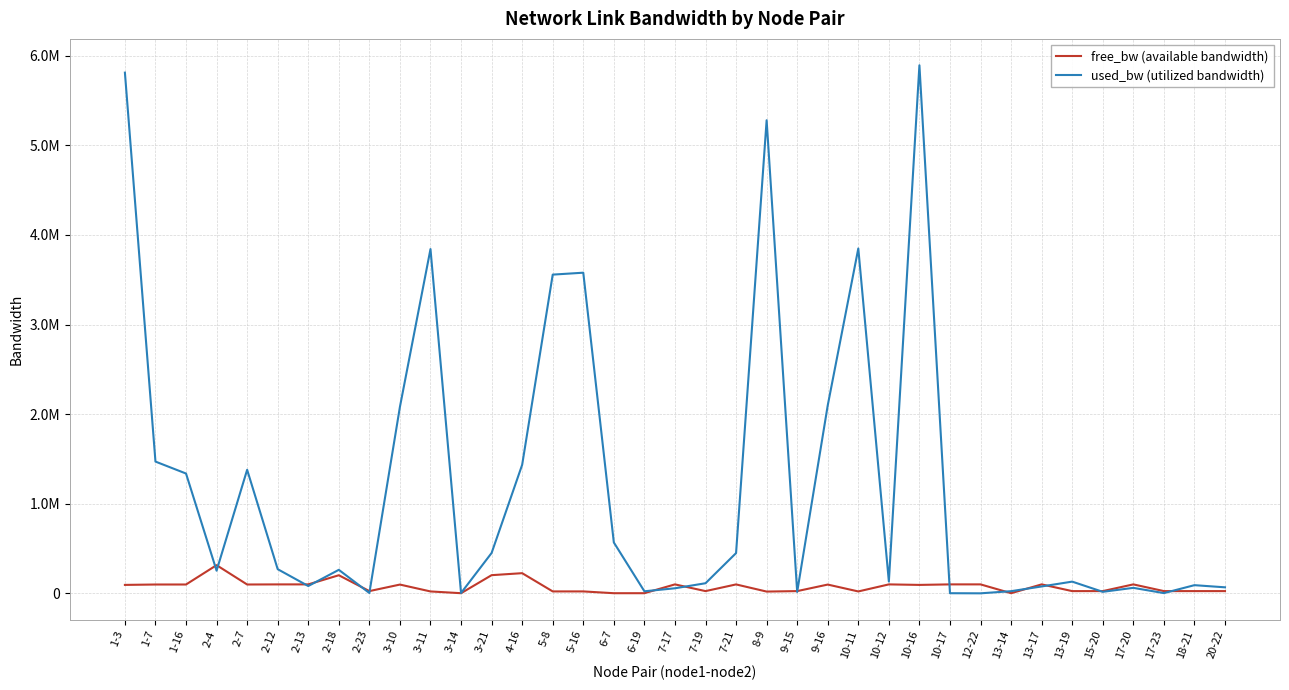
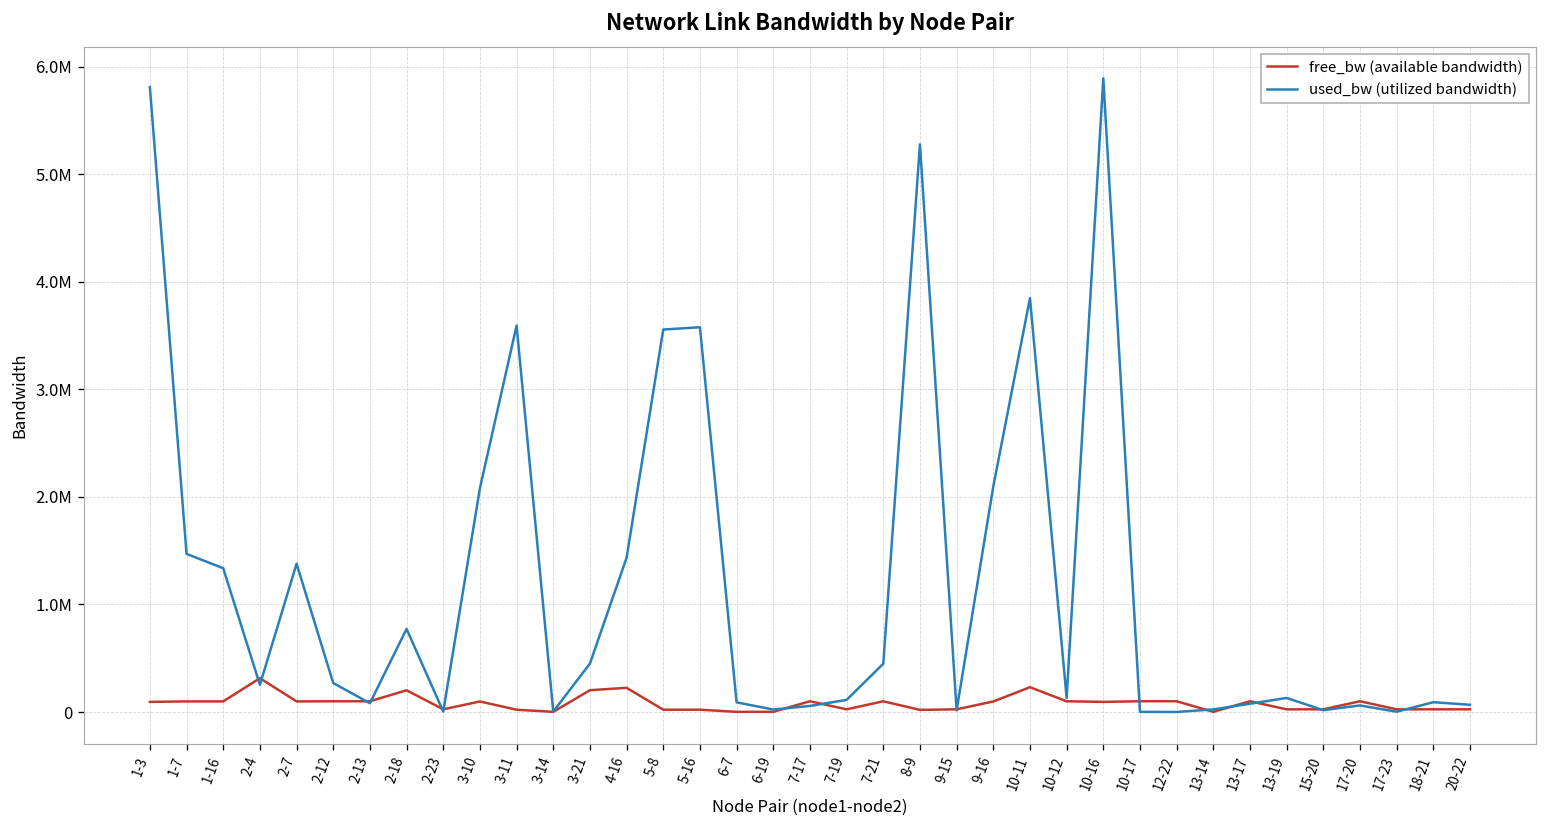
  {
    "free_bw (available bandwidth)": {
      "1-3": 100000,
      "1-7": 100000,
      "1-16": 100000,
      "2-4": 300000,
      "2-7": 100000,
      "2-12": 100000,
      "2-18": 200000,
      "3-10": 100000,
      "3-11": 0,
      "3-21": 200000,
      "4-16": 200000,
      "5-8": 0,
      "5-16": 0,
      "6-7": 0,
      "7-17": 100000,
      "7-19": 0,
      "7-21": 100000,
      "8-9": 0,
      "9-16": 100000,
-     "10-11": 0,
+     "10-11": 200000,
      "10-12": 100000,
      "10-16": 100000,
      "10-17": 100000,
      "12-22": 100000,
      "13-19": 0,
      "17-20": 100000,
      "18-21": 0,
      "20-22": 0
    },
    "used_bw (utilized bandwidth)": {
      "1-3": 5800000,
      "1-7": 1500000,
      "1-16": 1300000,
      "2-4": 300000,
      "2-7": 1400000,
      "2-12": 300000,
-     "2-18": 300000,
+     "2-18": 800000,
      "3-10": 2100000,
-     "3-11": 3800000,
+     "3-11": 3600000,
      "3-21": 500000,
      "4-16": 1400000,
      "5-8": 3600000,
      "5-16": 3600000,
-     "6-7": 600000,
+     "6-7": 100000,
      "7-17": 100000,
      "7-19": 100000,
      "7-21": 400000,
      "8-9": 5300000,
      "9-16": 2100000,
      "10-11": 3800000,
      "10-12": 100000,
      "10-16": 5900000,
      "10-17": 0,
      "12-22": 0,
      "13-19": 100000,
      "17-20": 100000,
      "18-21": 100000,
      "20-22": 100000
    }
  }
